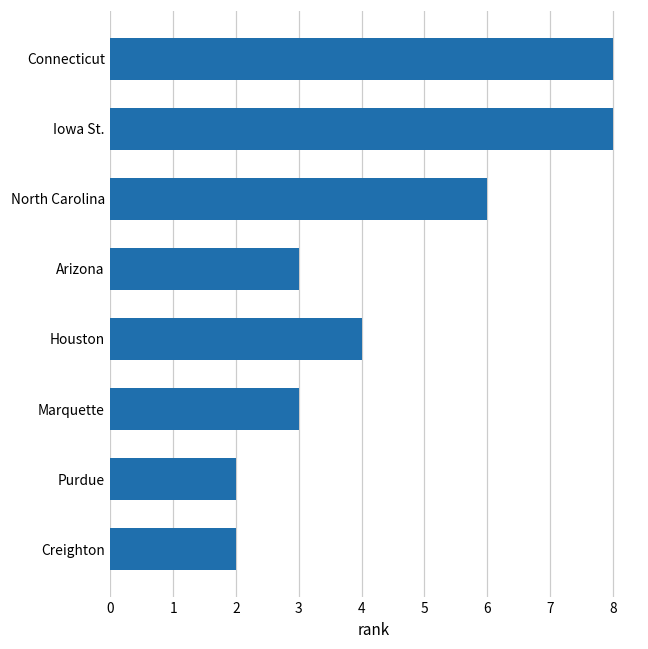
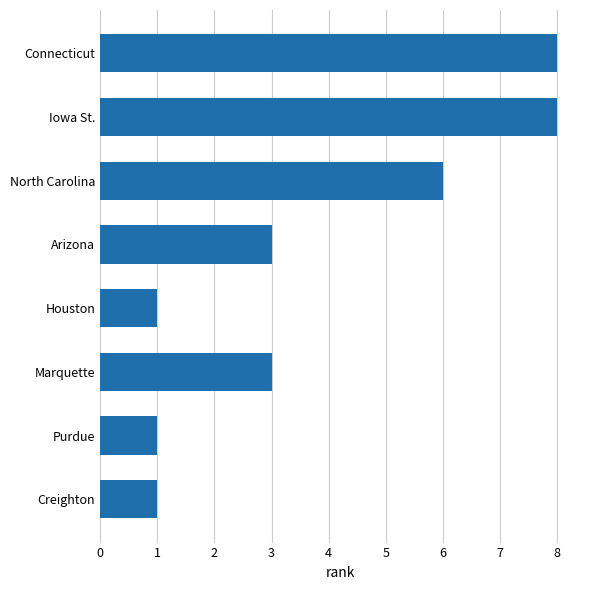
  {
    "Connecticut": 8,
    "Iowa St.": 8,
    "North Carolina": 6,
    "Arizona": 3,
-   "Houston": 4,
+   "Houston": 1,
    "Marquette": 3,
-   "Purdue": 2,
-   "Creighton": 2
+   "Purdue": 1,
+   "Creighton": 1
  }
